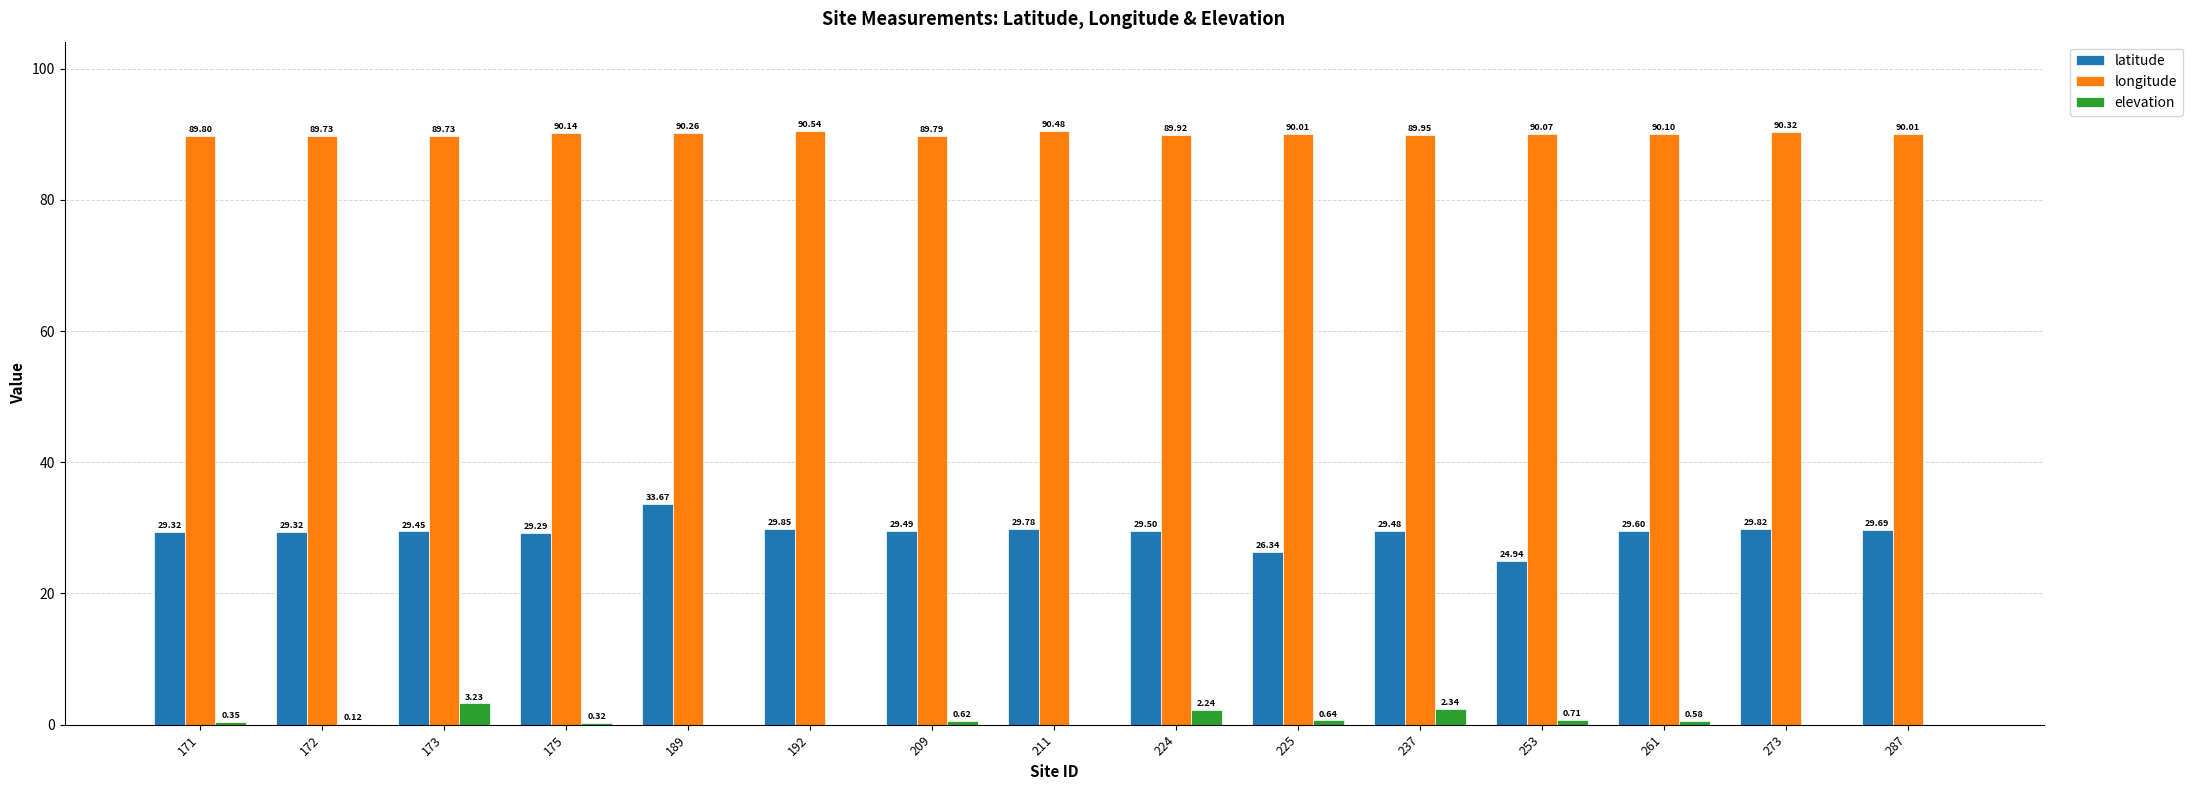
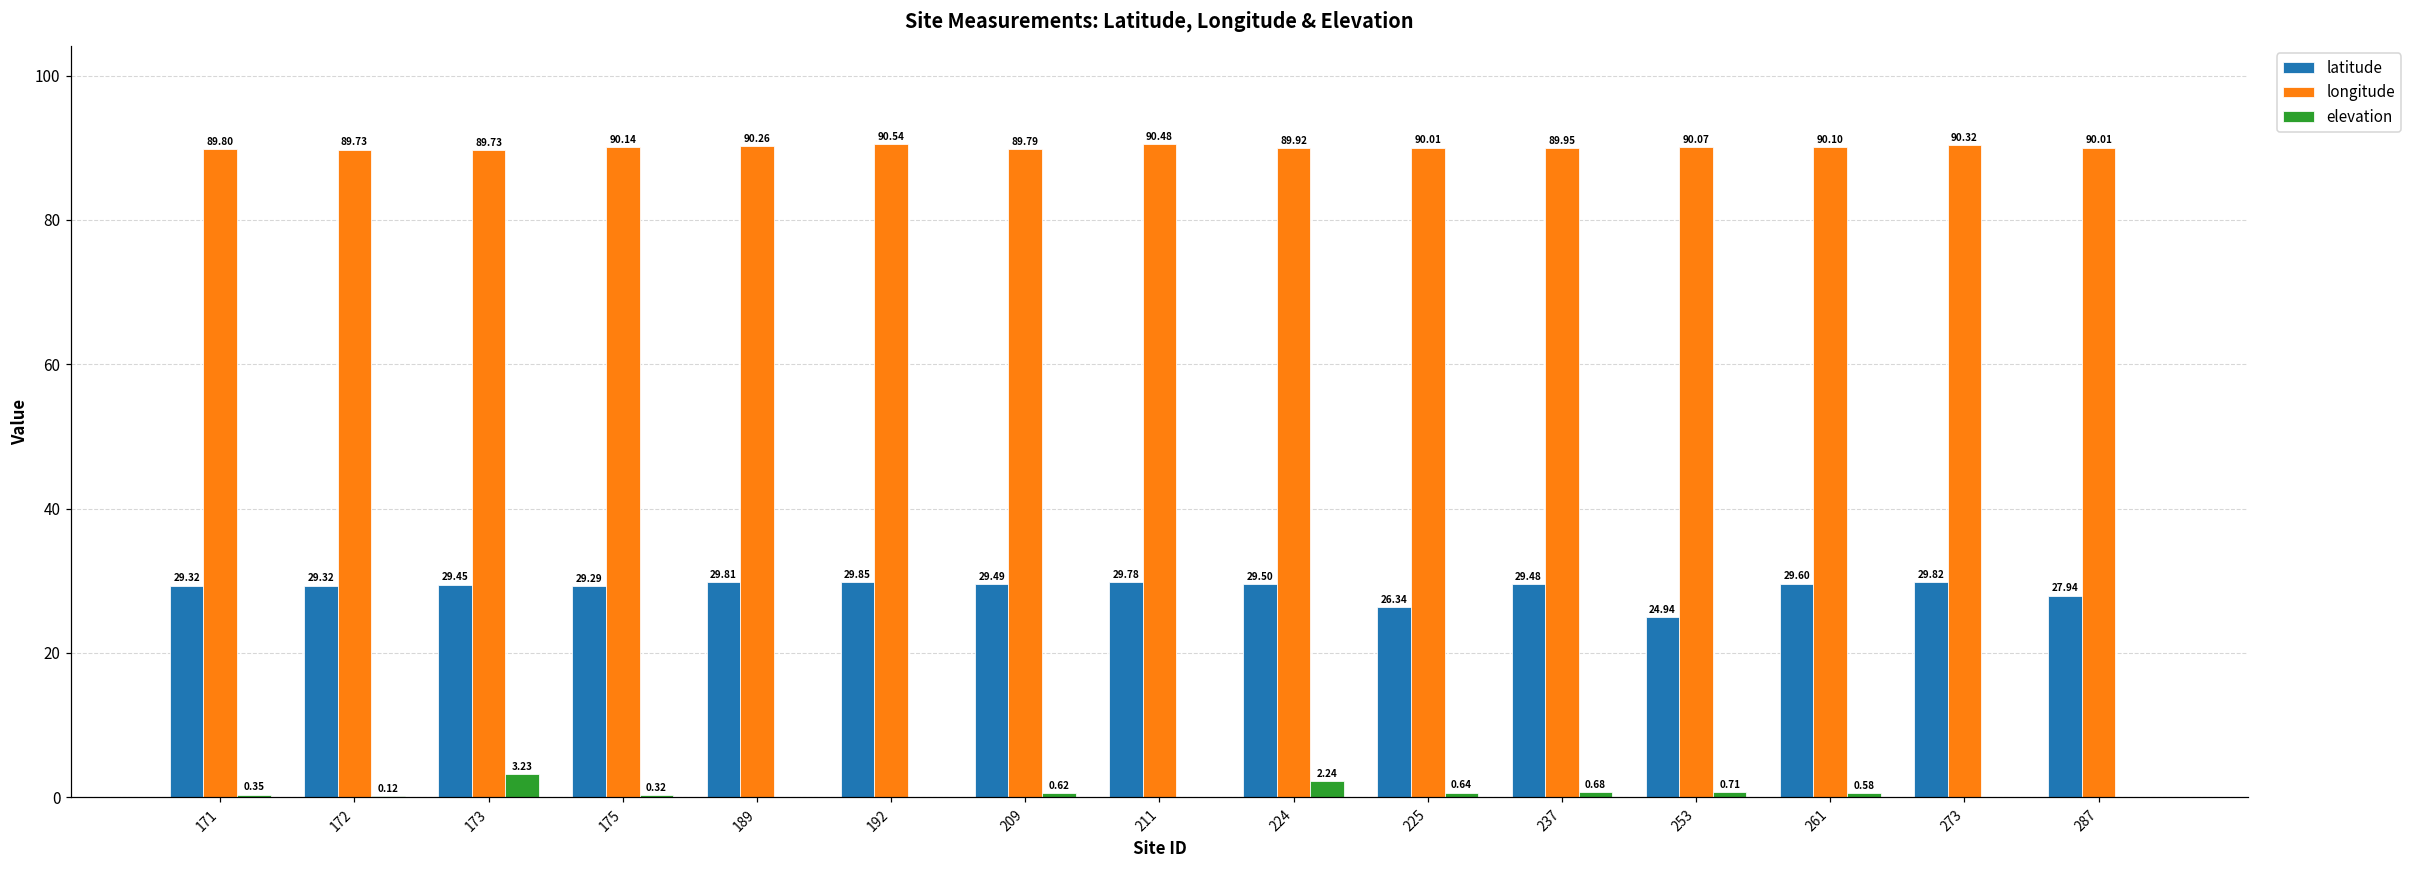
  {
    "latitude": {
      "171": 29.32,
      "172": 29.32,
      "173": 29.45,
      "175": 29.29,
-     "189": 33.67,
+     "189": 29.81,
      "192": 29.85,
      "209": 29.49,
      "211": 29.78,
      "224": 29.50,
      "225": 26.34,
      "237": 29.48,
      "253": 24.94,
      "261": 29.60,
      "273": 29.82,
-     "287": 29.69
+     "287": 27.94
    },
    "longitude": {
      "171": 89.80,
      "172": 89.73,
      "173": 89.73,
      "175": 90.14,
      "189": 90.26,
      "192": 90.54,
      "209": 89.79,
      "211": 90.48,
      "224": 89.92,
      "225": 90.01,
      "237": 89.95,
      "253": 90.07,
      "261": 90.10,
      "273": 90.32,
      "287": 90.01
    },
    "elevation": {
      "171": 0.35,
      "172": 0.12,
      "173": 3.23,
      "175": 0.32,
      "209": 0.62,
      "224": 2.24,
      "225": 0.64,
-     "237": 2.34,
+     "237": 0.68,
      "253": 0.71,
      "261": 0.58
    }
  }
